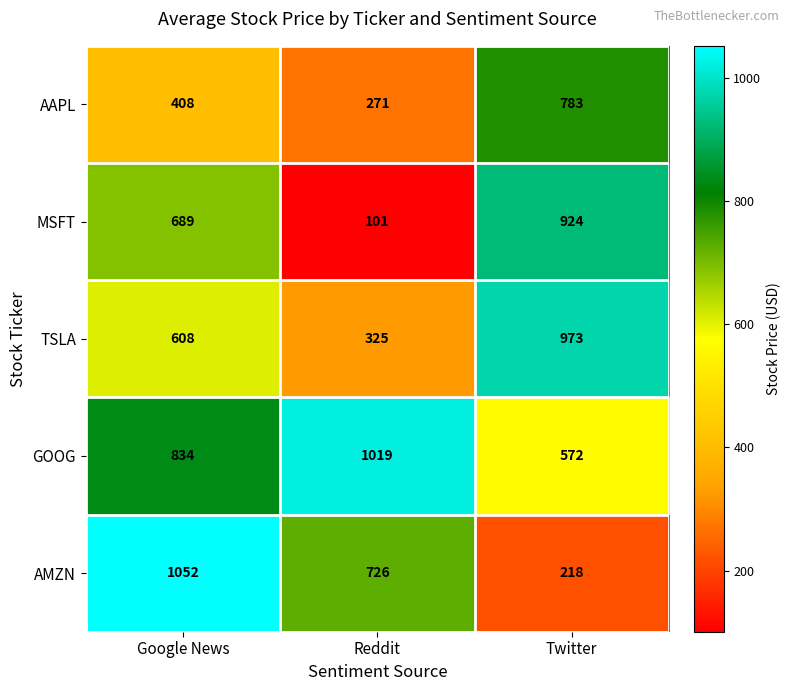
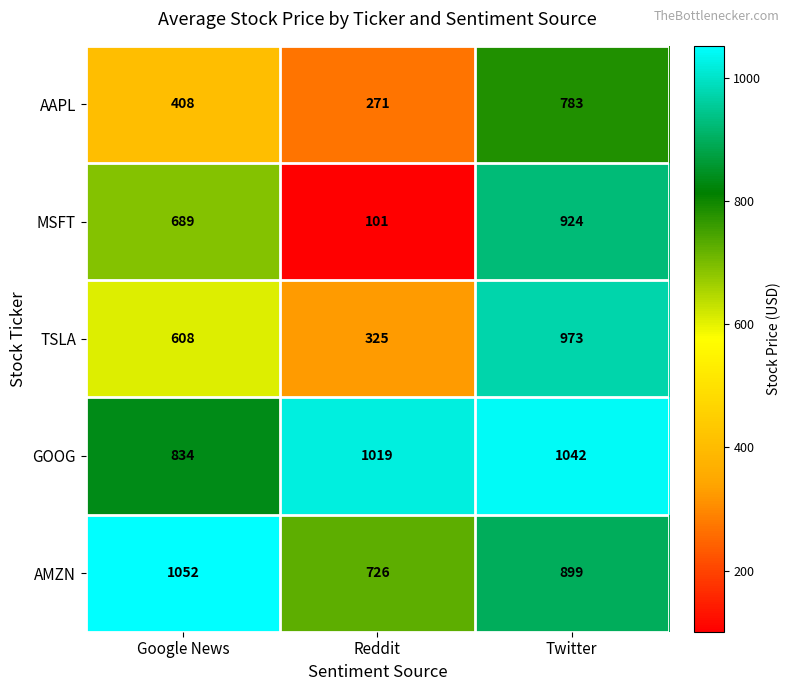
  {
    "AAPL": {
      "Google News": 408,
      "Reddit": 271,
      "Twitter": 783
    },
    "MSFT": {
      "Google News": 689,
      "Reddit": 101,
      "Twitter": 924
    },
    "TSLA": {
      "Google News": 608,
      "Reddit": 325,
      "Twitter": 973
    },
    "GOOG": {
      "Google News": 834,
      "Reddit": 1019,
-     "Twitter": 572
+     "Twitter": 1042
    },
    "AMZN": {
      "Google News": 1052,
      "Reddit": 726,
-     "Twitter": 218
+     "Twitter": 899
    }
  }
